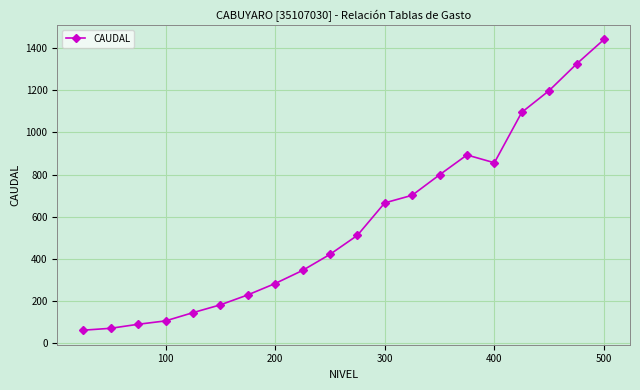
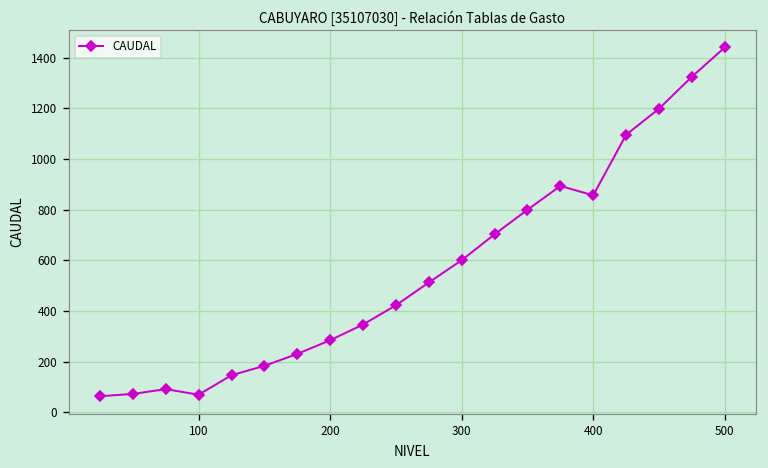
  {
-   "100": 110,
+   "100": 70,
    "200": 280,
-   "300": 670,
+   "300": 600,
    "400": 860,
    "500": 1440
  }
